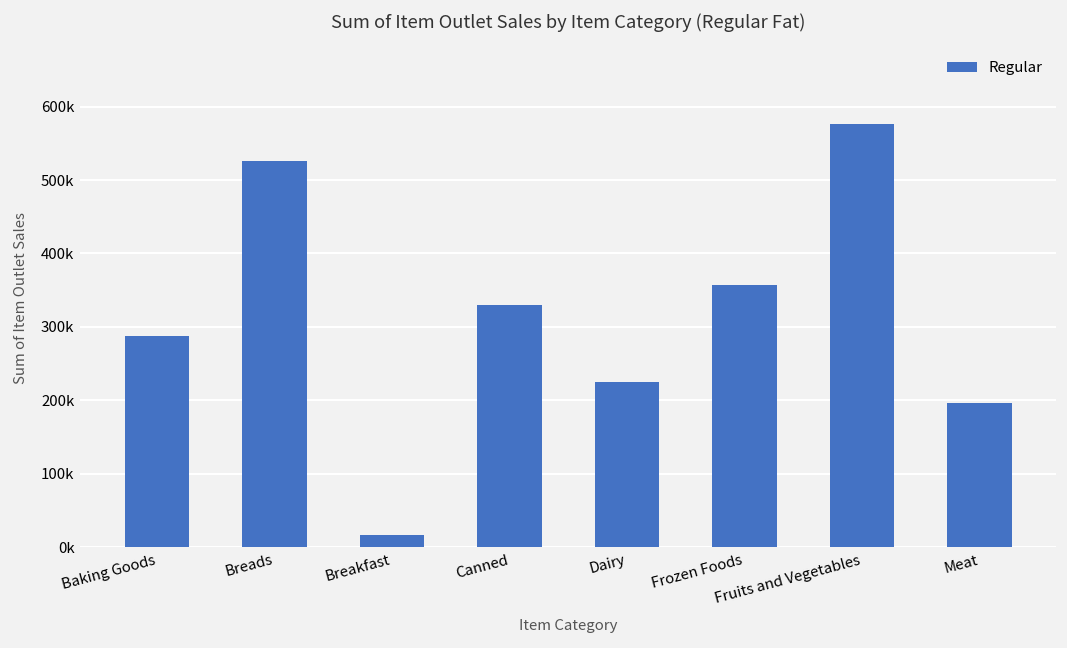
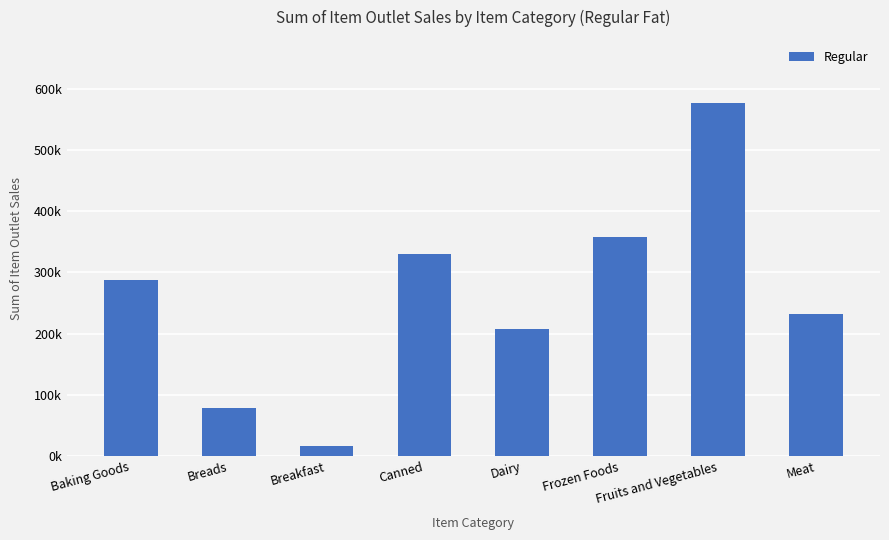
  {
    "Baking Goods": 290000,
-   "Breads": 530000,
+   "Breads": 80000,
    "Breakfast": 20000,
    "Canned": 330000,
-   "Dairy": 230000,
+   "Dairy": 210000,
    "Frozen Foods": 360000,
    "Fruits and Vegetables": 580000,
-   "Meat": 200000
+   "Meat": 230000
  }
